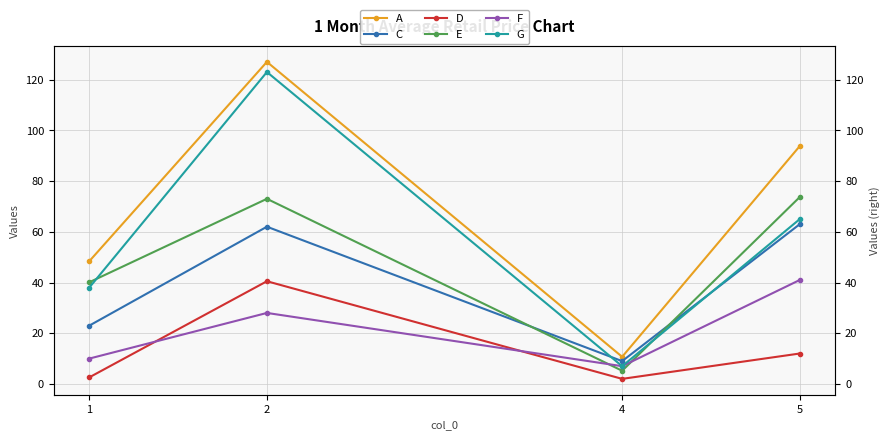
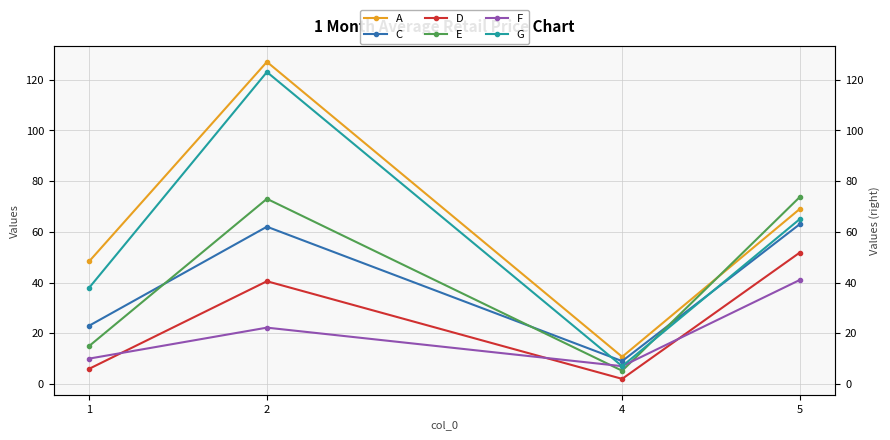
  {
    "A": {
      "1": 48,
      "2": 127,
      "4": 11,
-     "5": 94
+     "5": 69
    },
    "D": {
-     "1": 3,
+     "1": 6,
      "2": 41,
      "4": 2,
-     "5": 12
+     "5": 52
    },
    "E": {
-     "1": 40,
+     "1": 15,
      "2": 73,
      "4": 5,
      "5": 74
    },
    "F": {
      "1": 10,
-     "2": 28,
+     "2": 22,
      "5": 41
    }
  }
